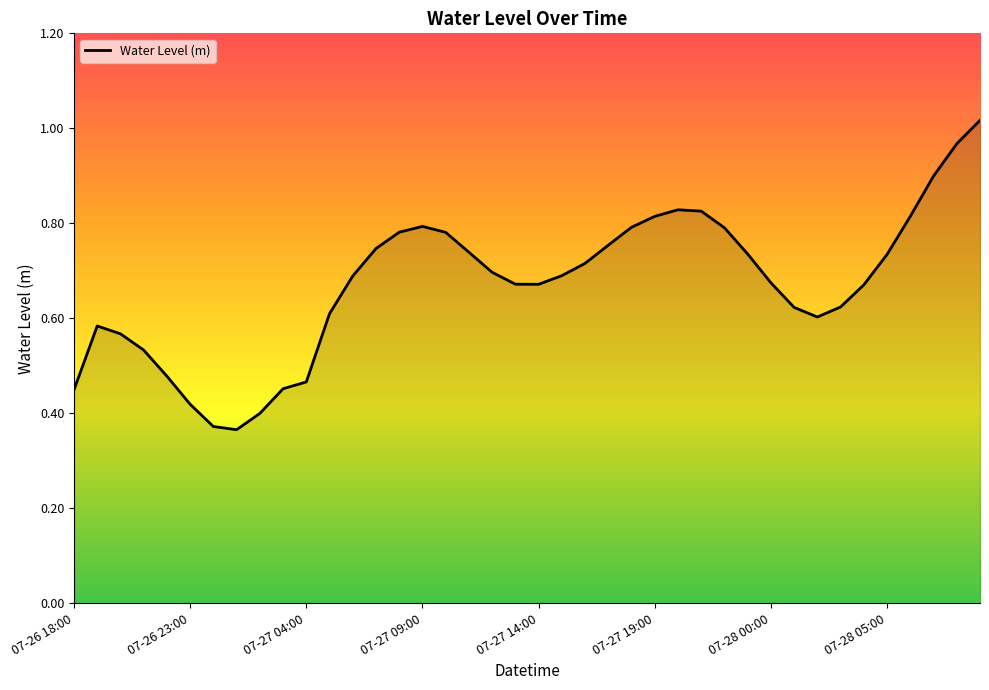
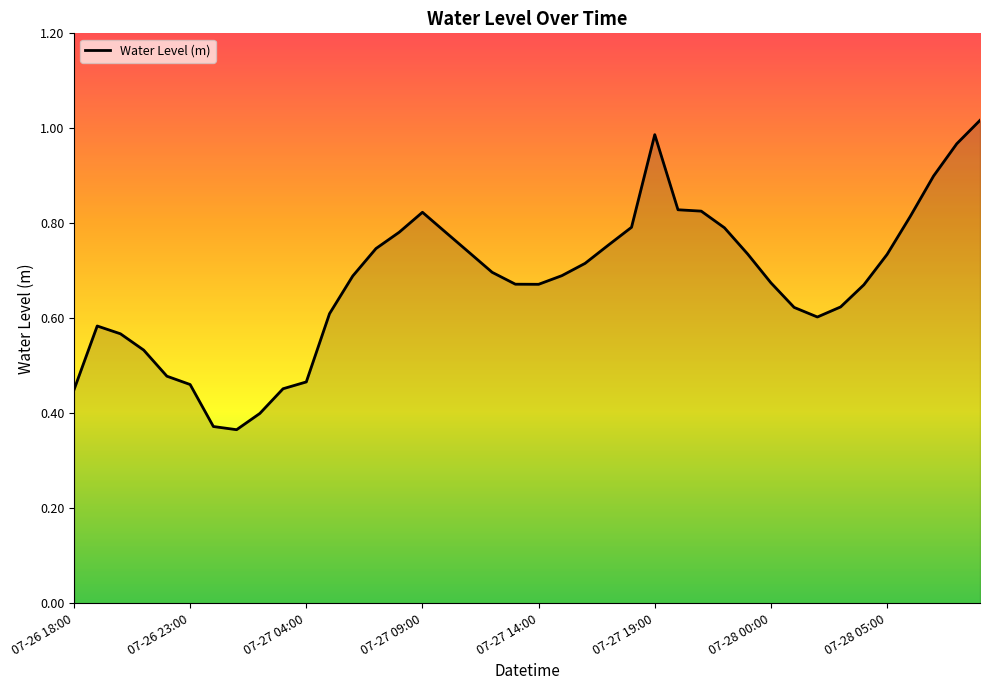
  {
    "07-26 18:00": 0.45,
-   "07-26 23:00": 0.42,
+   "07-26 23:00": 0.46,
    "07-27 04:00": 0.47,
-   "07-27 09:00": 0.79,
+   "07-27 09:00": 0.82,
    "07-27 14:00": 0.67,
-   "07-27 19:00": 0.81,
+   "07-27 19:00": 0.99,
    "07-28 00:00": 0.67,
    "07-28 05:00": 0.73
  }
